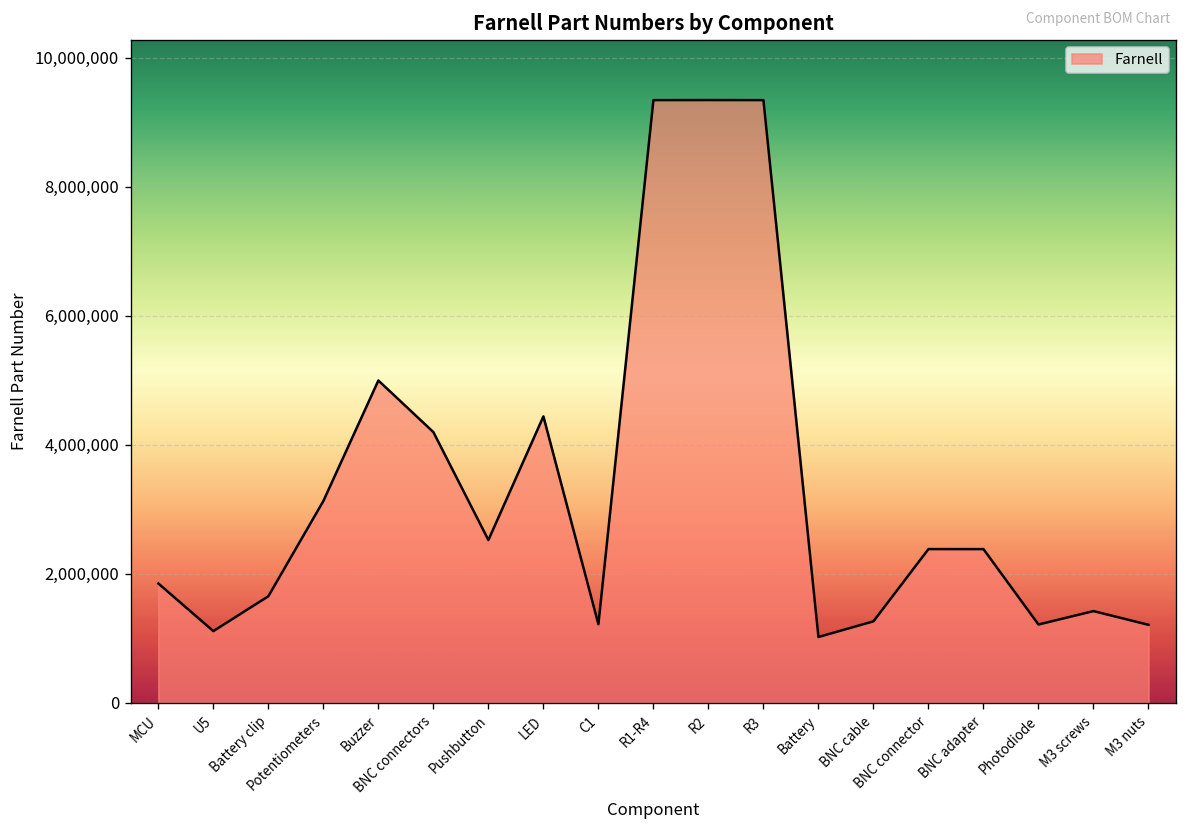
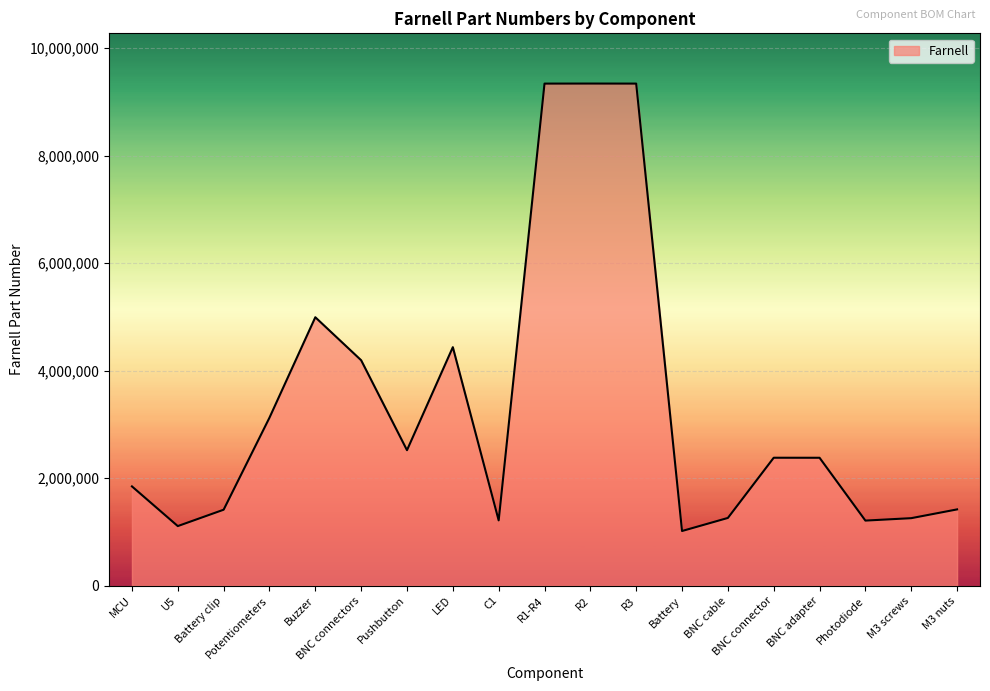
  {
    "MCU": "1,800,000",
    "U5": "1,100,000",
-   "Battery clip": "1,700,000",
+   "Battery clip": "1,400,000",
    "Potentiometers": "3,100,000",
    "Buzzer": "5,000,000",
    "BNC connectors": "4,200,000",
    "Pushbutton": "2,500,000",
    "LED": "4,400,000",
    "C1": "1,200,000",
    "R1-R4": "9,300,000",
    "R2": "9,300,000",
    "R3": "9,300,000",
    "Battery": "1,000,000",
    "BNC cable": "1,300,000",
    "BNC connector": "2,400,000",
    "BNC adapter": "2,400,000",
    "Photodiode": "1,200,000",
-   "M3 screws": "1,400,000",
-   "M3 nuts": "1,200,000"
+   "M3 screws": "1,300,000",
+   "M3 nuts": "1,400,000"
  }
